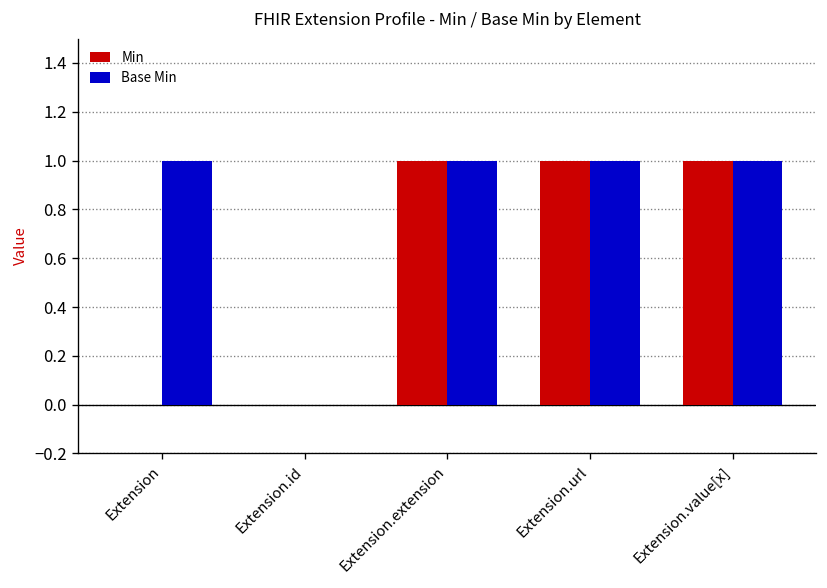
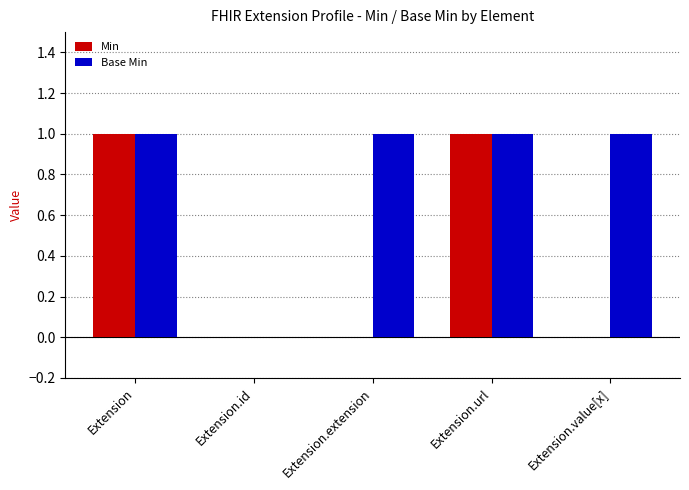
  {
    "Min": {
-     "Extension": 0,
+     "Extension": 1,
      "Extension.id": 0,
-     "Extension.extension": 1,
+     "Extension.extension": 0,
      "Extension.url": 1,
-     "Extension.value[x]": 1
+     "Extension.value[x]": 0
    },
    "Base Min": {
      "Extension": 1,
      "Extension.id": 0,
      "Extension.extension": 1,
      "Extension.url": 1,
      "Extension.value[x]": 1
    }
  }
